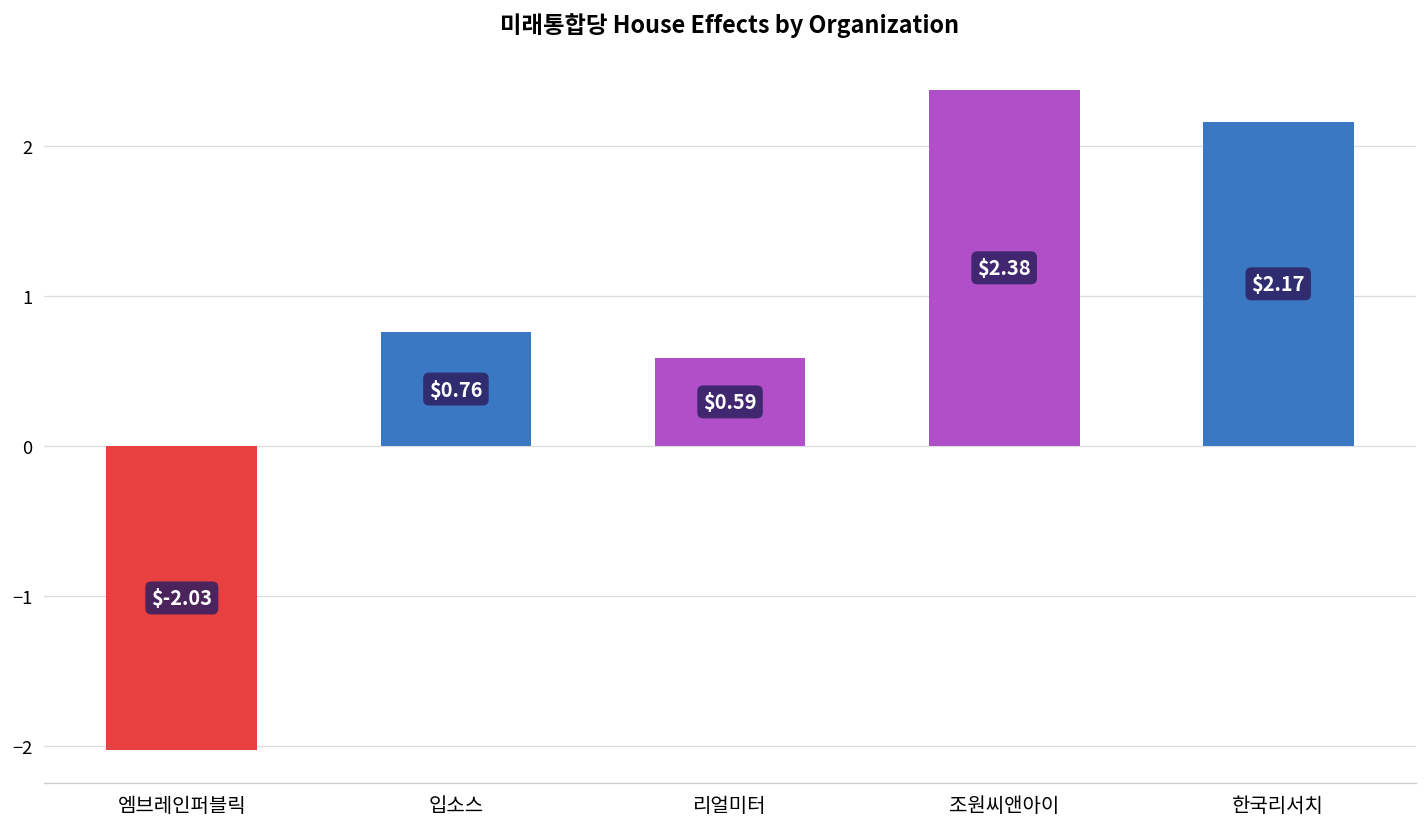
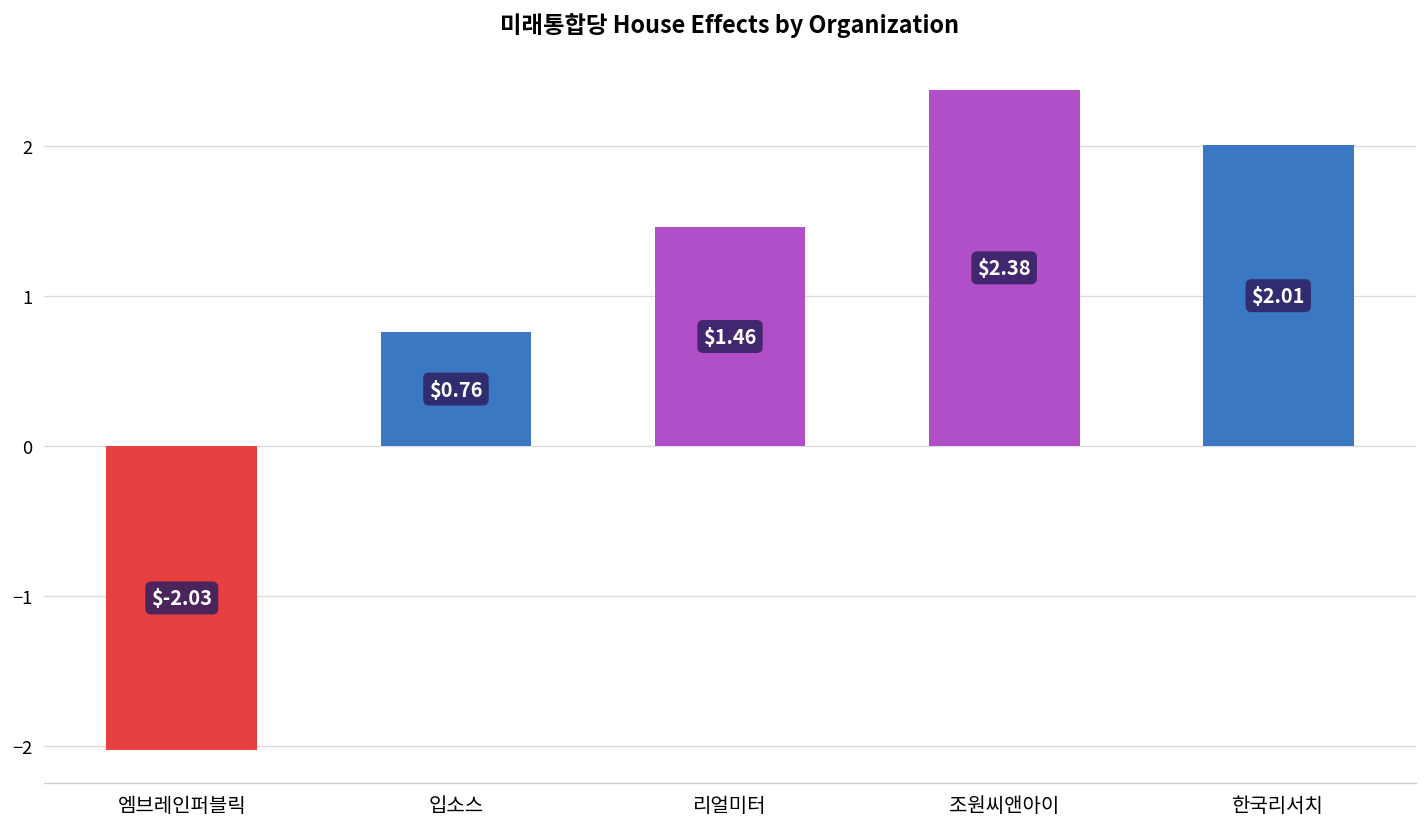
  {
-   "리얼미터": "$0.59",
-   "한국리서치": "$2.17"
+   "리얼미터": "$1.46",
+   "한국리서치": "$2.01"
  }
